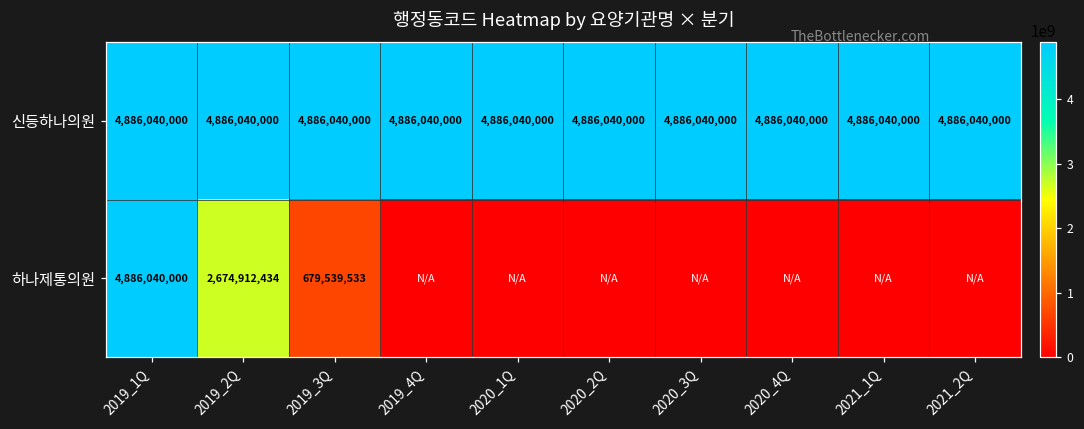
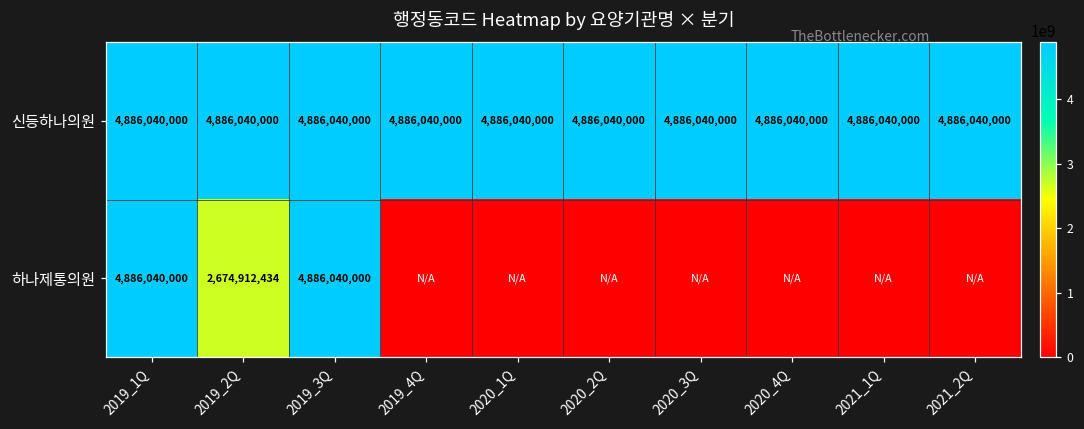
  {
    "신등하나의원": {
      "2019_1Q": "4,886,040,000",
      "2019_2Q": "4,886,040,000",
      "2019_3Q": "4,886,040,000",
      "2019_4Q": "4,886,040,000",
      "2020_1Q": "4,886,040,000",
      "2020_2Q": "4,886,040,000",
      "2020_3Q": "4,886,040,000",
      "2020_4Q": "4,886,040,000",
      "2021_1Q": "4,886,040,000",
      "2021_2Q": "4,886,040,000"
    },
    "하나제통의원": {
      "2019_1Q": "4,886,040,000",
      "2019_2Q": "2,674,912,434",
-     "2019_3Q": "679,539,533"
+     "2019_3Q": "4,886,040,000"
    }
  }
